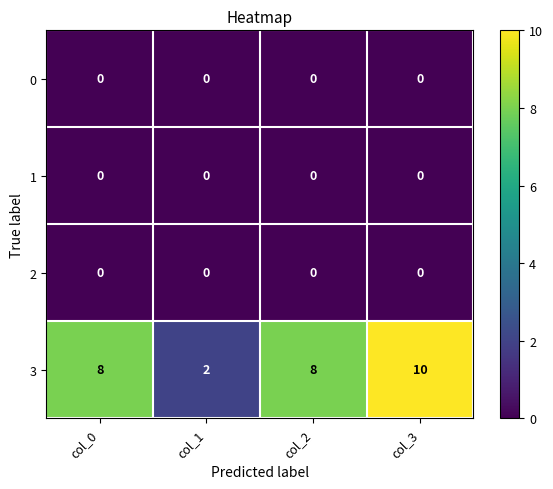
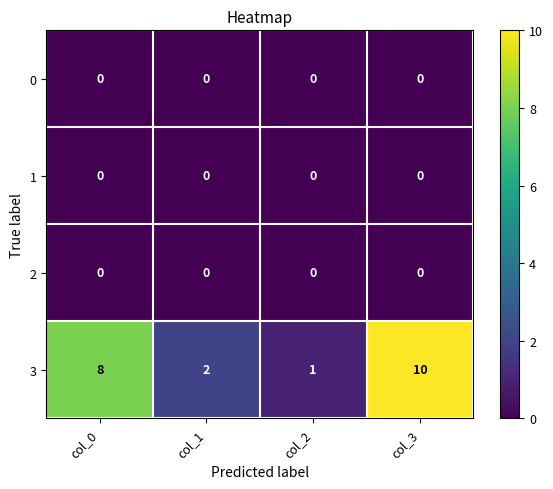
  {
    "0": {
      "col_0": 0,
      "col_1": 0,
      "col_2": 0,
      "col_3": 0
    },
    "1": {
      "col_0": 0,
      "col_1": 0,
      "col_2": 0,
      "col_3": 0
    },
    "2": {
      "col_0": 0,
      "col_1": 0,
      "col_2": 0,
      "col_3": 0
    },
    "3": {
      "col_0": 8,
      "col_1": 2,
-     "col_2": 8,
+     "col_2": 1,
      "col_3": 10
    }
  }
